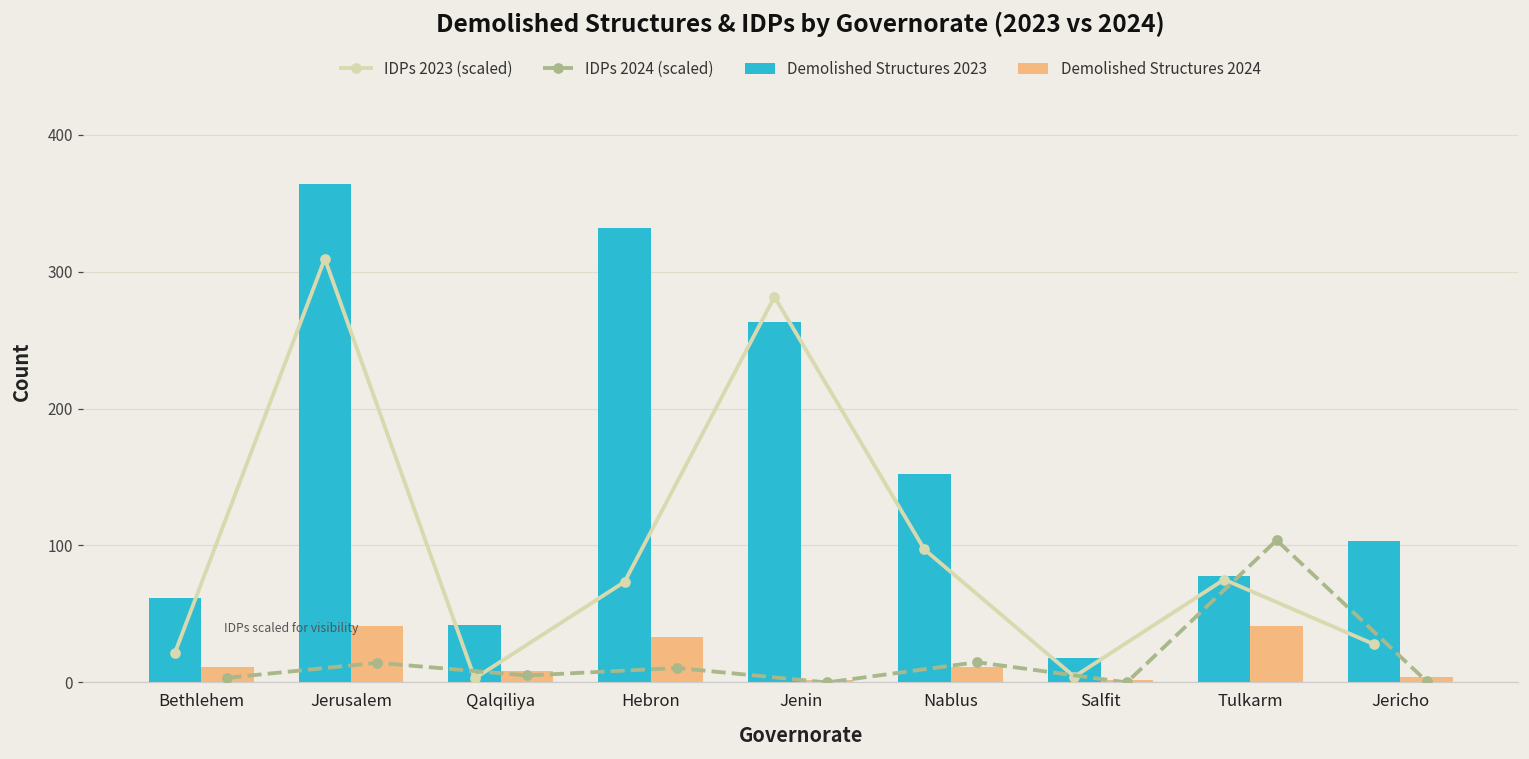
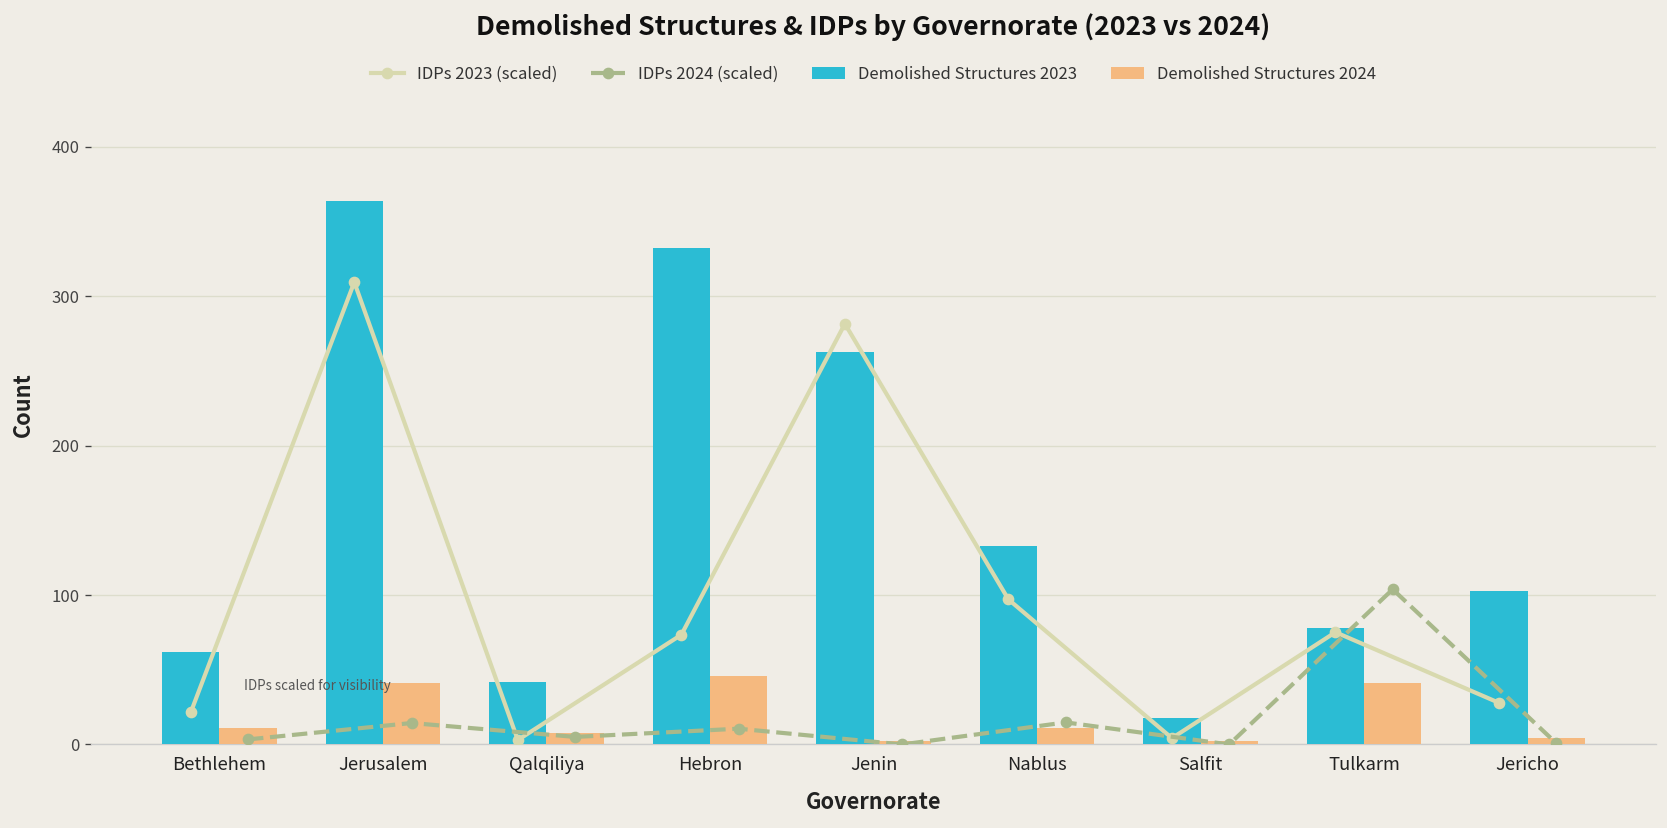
  {
    "Demolished Structures 2023": {
      "Bethlehem": 62,
      "Jerusalem": 364,
      "Qalqiliya": 42,
      "Hebron": 332,
      "Jenin": 263,
-     "Nablus": 152,
+     "Nablus": 133,
      "Salfit": 18,
      "Tulkarm": 78,
      "Jericho": 103
    },
    "Demolished Structures 2024": {
      "Bethlehem": 11,
      "Jerusalem": 41,
      "Qalqiliya": 8,
-     "Hebron": 33,
+     "Hebron": 46,
      "Nablus": 11,
      "Tulkarm": 41,
      "Jericho": 4
    }
  }
